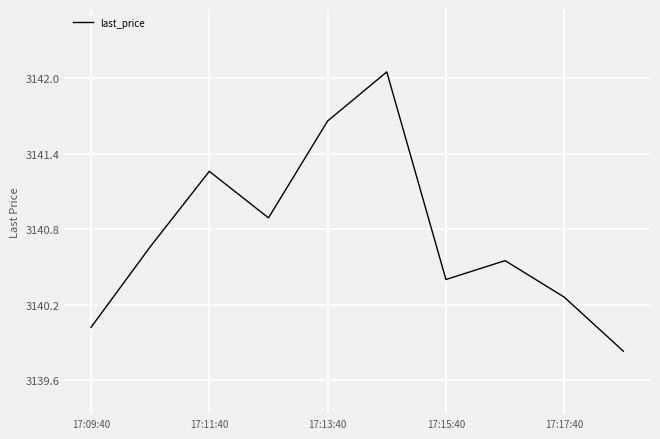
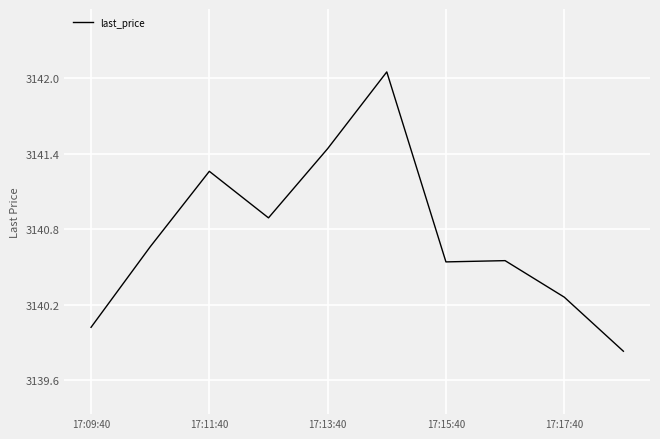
  {
    "17:09:40": 3140.02,
    "17:11:40": 3141.26,
-   "17:13:40": 3141.66,
-   "17:15:40": 3140.40,
+   "17:13:40": 3141.44,
+   "17:15:40": 3140.54,
    "17:17:40": 3140.26
  }
